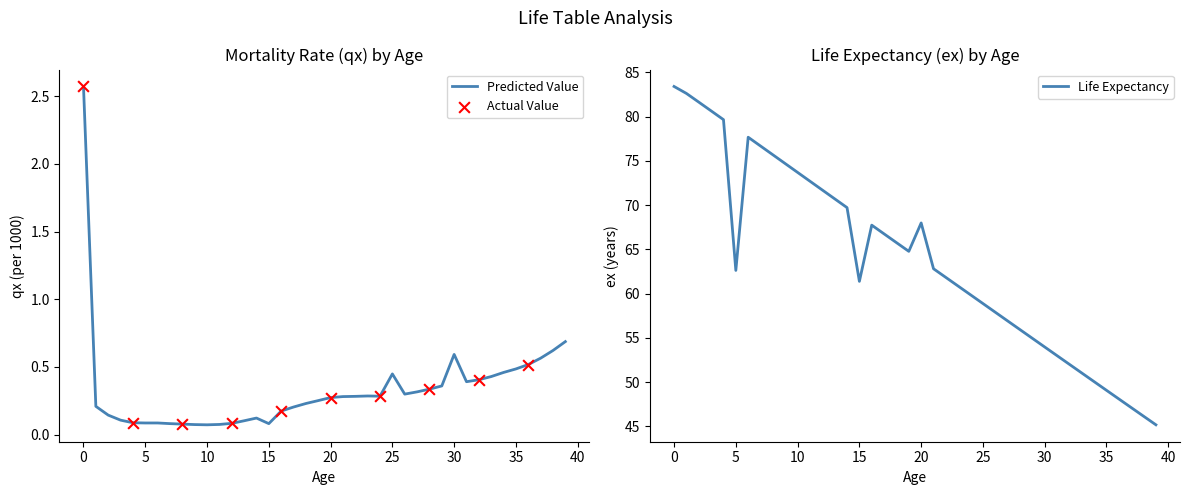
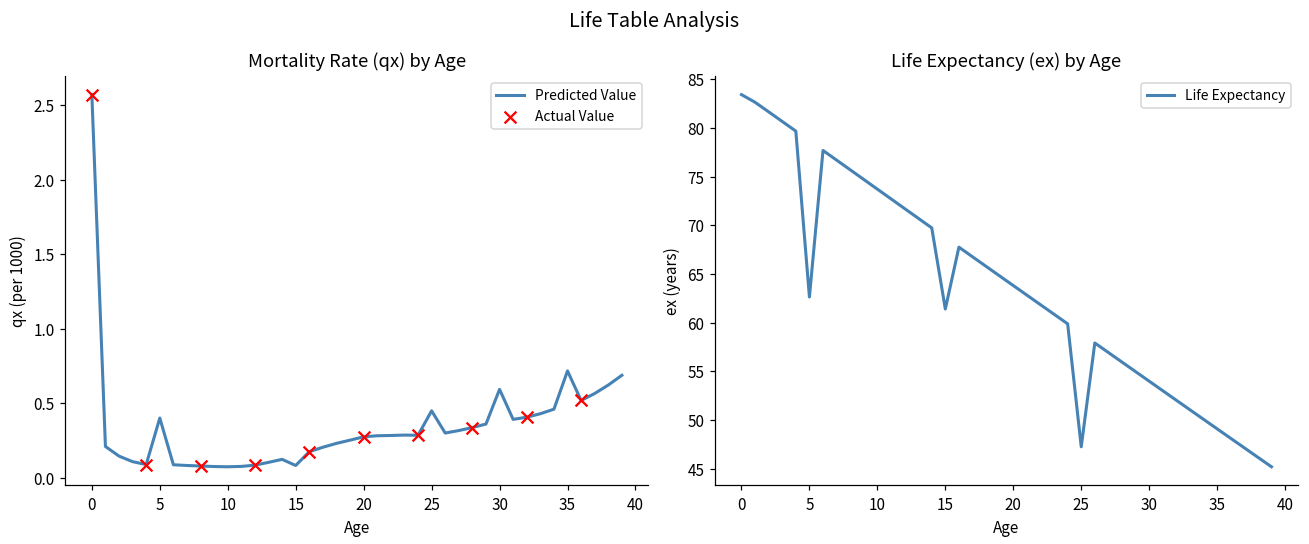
  {
    "Mortality Rate (qx) by Age": {
      "Predicted Value": {
-       "5": 0.09,
+       "5": 0.40,
        "10": 0.07,
        "15": 0.08,
        "25": 0.45,
        "30": 0.59,
-       "35": 0.49
+       "35": 0.72
      }
    },
    "Life Expectancy (ex) by Age": {
      "0": 83,
      "5": 63,
      "10": 74,
      "15": 61,
-     "20": 68,
-     "25": 59,
+     "20": 64,
+     "25": 47,
      "30": 54,
      "35": 49
    }
  }
